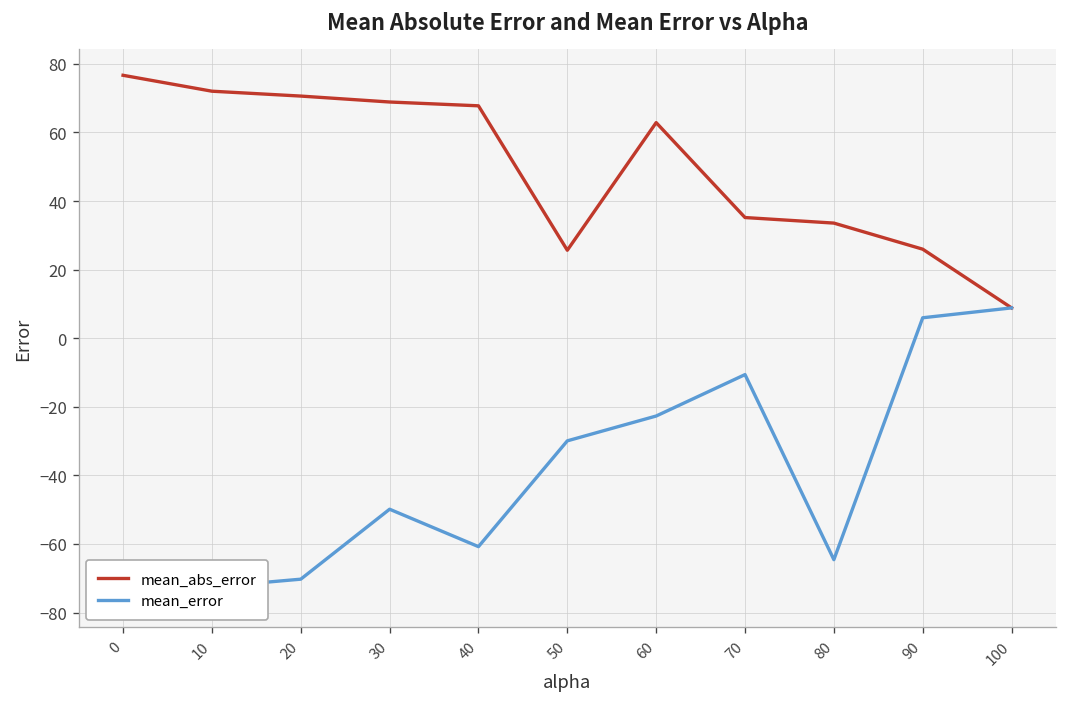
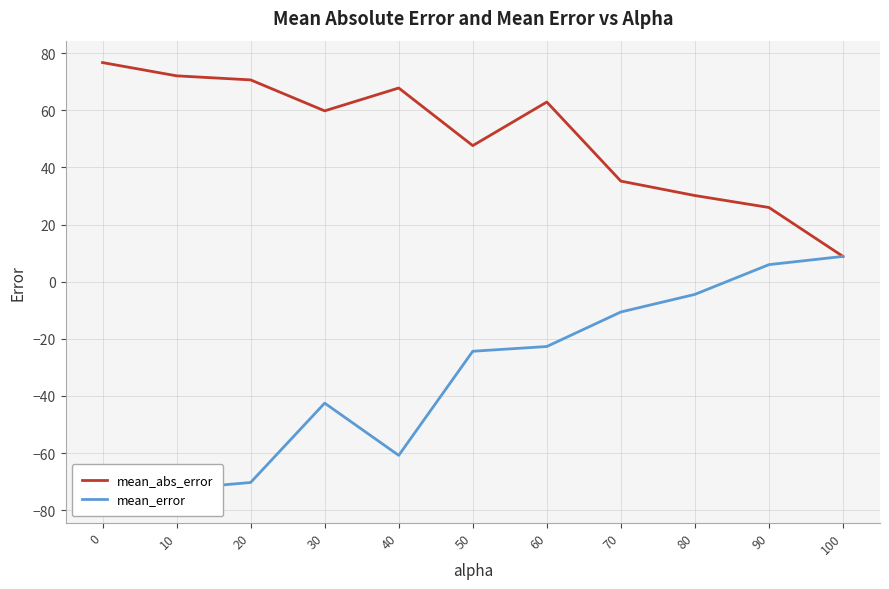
  {
    "mean_abs_error": {
      "0": 77,
      "10": 72,
      "20": 71,
-     "30": 69,
+     "30": 60,
      "40": 68,
-     "50": 26,
+     "50": 48,
      "60": 63,
      "70": 35,
-     "80": 34,
+     "80": 30,
      "90": 26
    },
    "mean_error": {
      "20": -70,
-     "30": -50,
+     "30": -43,
      "40": -61,
-     "50": -30,
+     "50": -24,
      "60": -23,
      "70": -11,
-     "80": -65,
+     "80": -4,
      "90": 6
    }
  }
